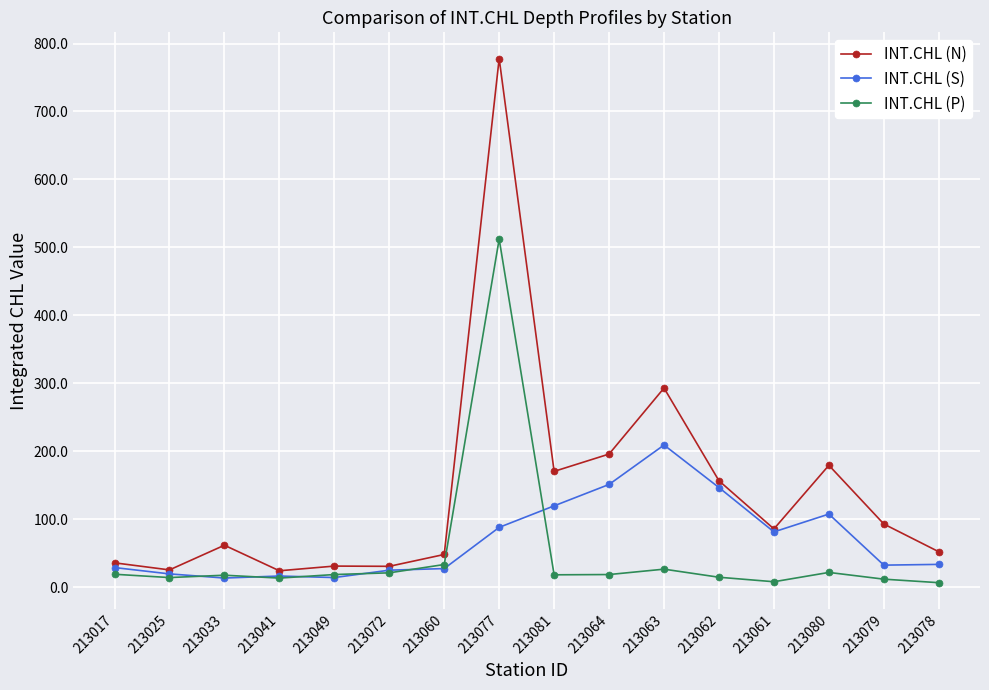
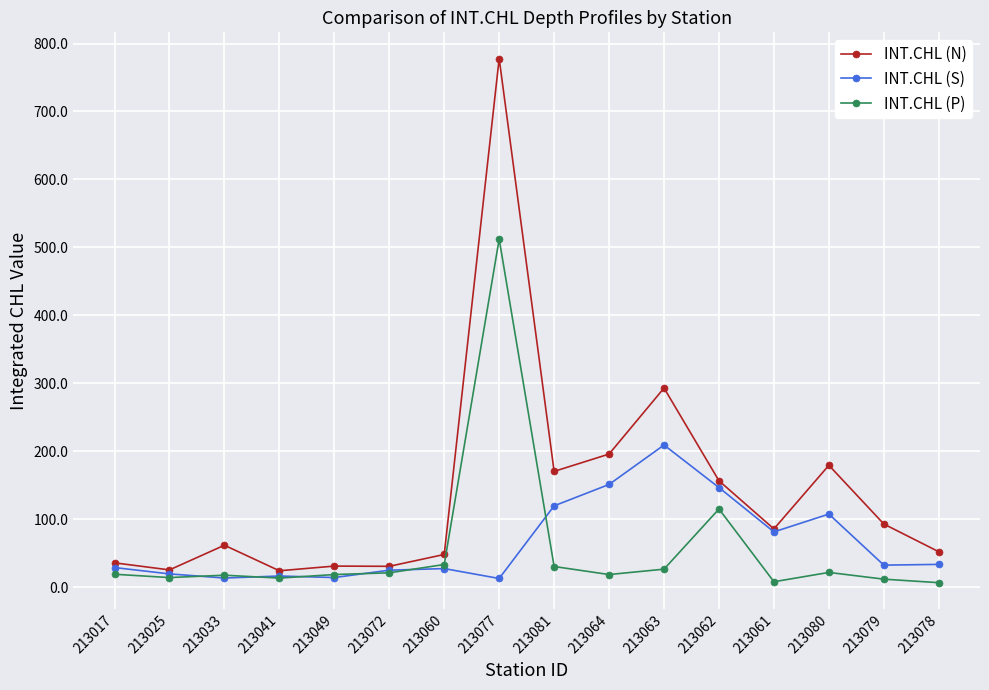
  {
    "INT.CHL (N)": {
      "213017": 40,
      "213025": 30,
      "213033": 60,
      "213041": 20,
      "213049": 30,
      "213072": 30,
      "213060": 50,
      "213077": 780,
      "213081": 170,
      "213064": 200,
      "213063": 290,
      "213062": 160,
      "213061": 90,
      "213080": 180,
      "213079": 90,
      "213078": 50
    },
    "INT.CHL (S)": {
      "213017": 30,
      "213025": 20,
      "213033": 10,
      "213049": 10,
      "213072": 30,
      "213060": 30,
-     "213077": 90,
+     "213077": 10,
      "213081": 120,
      "213064": 150,
      "213063": 210,
      "213062": 150,
      "213061": 80,
      "213080": 110,
      "213079": 30,
      "213078": 30
    },
    "INT.CHL (P)": {
      "213017": 20,
      "213025": 10,
      "213033": 20,
      "213049": 20,
      "213072": 20,
      "213060": 30,
      "213077": 510,
-     "213081": 20,
+     "213081": 30,
      "213064": 20,
      "213063": 30,
-     "213062": 10,
+     "213062": 120,
      "213061": 10,
      "213080": 20,
      "213079": 10,
      "213078": 10
    }
  }
